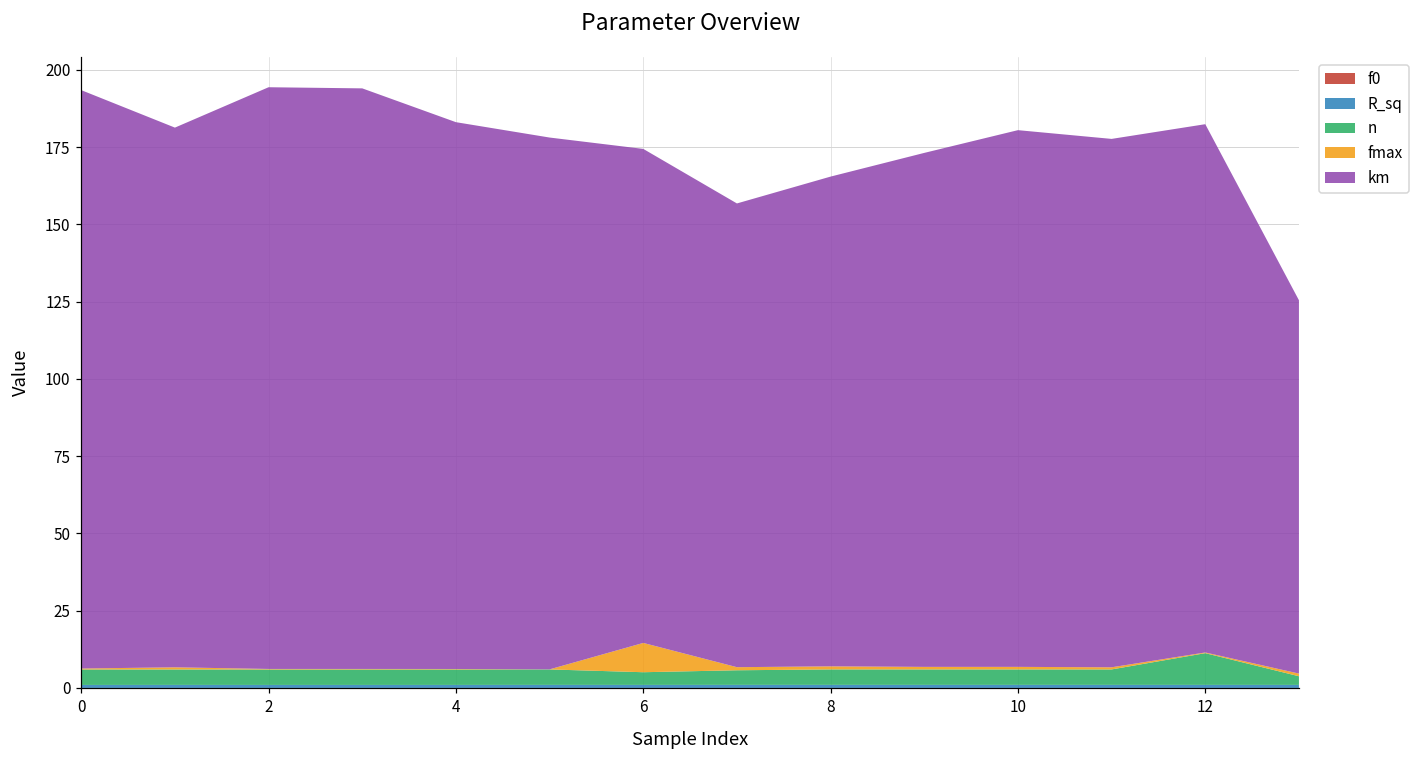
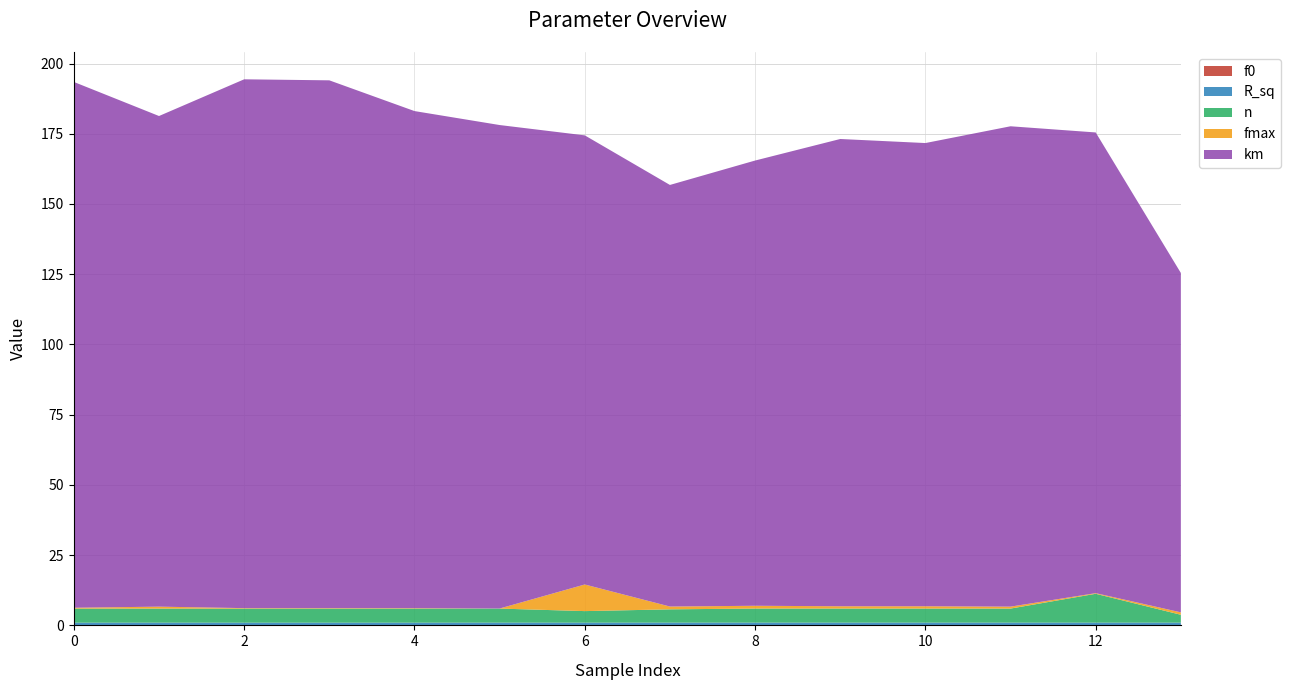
  {
    "f0": {
      "0": 0,
      "2": 0,
      "4": 0,
      "6": 0,
      "8": 0,
      "10": 0,
      "12": 0
    },
    "R_sq": {
      "0": 1,
      "2": 1,
      "4": 1,
      "6": 1,
      "8": 1,
      "10": 1,
      "12": 1
    },
    "n": {
      "6": 4,
      "8": 5
    },
    "fmax": {
      "6": 9,
      "8": 1
    },
    "km": {
      "0": 187,
      "2": 188,
      "4": 177,
      "6": 160,
      "8": 158,
-     "10": 174,
-     "12": 171
+     "10": 165,
+     "12": 164
    }
  }
